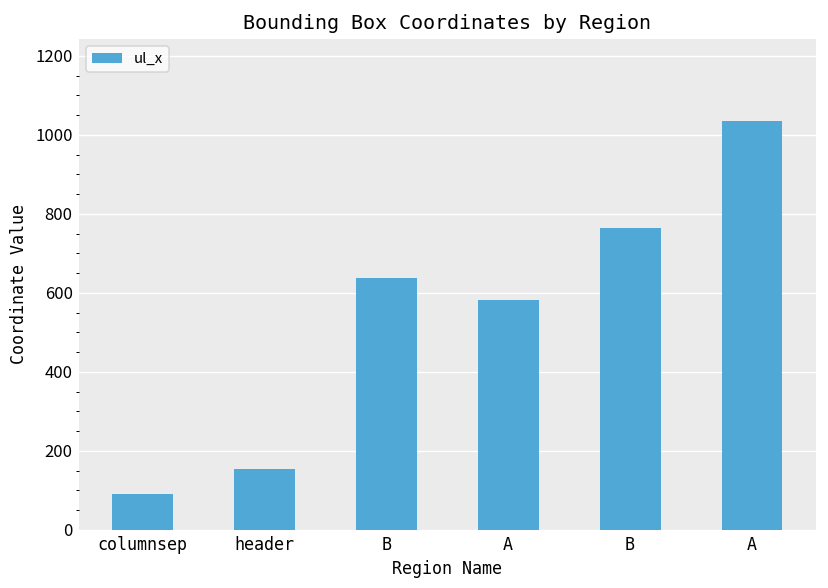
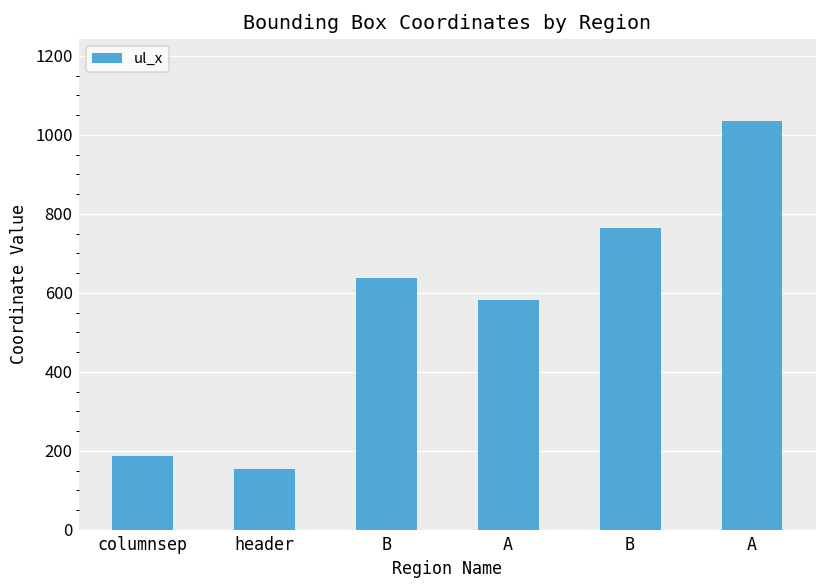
  {
-   "columnsep": 90,
+   "columnsep": 190,
    "header": 150
  }
